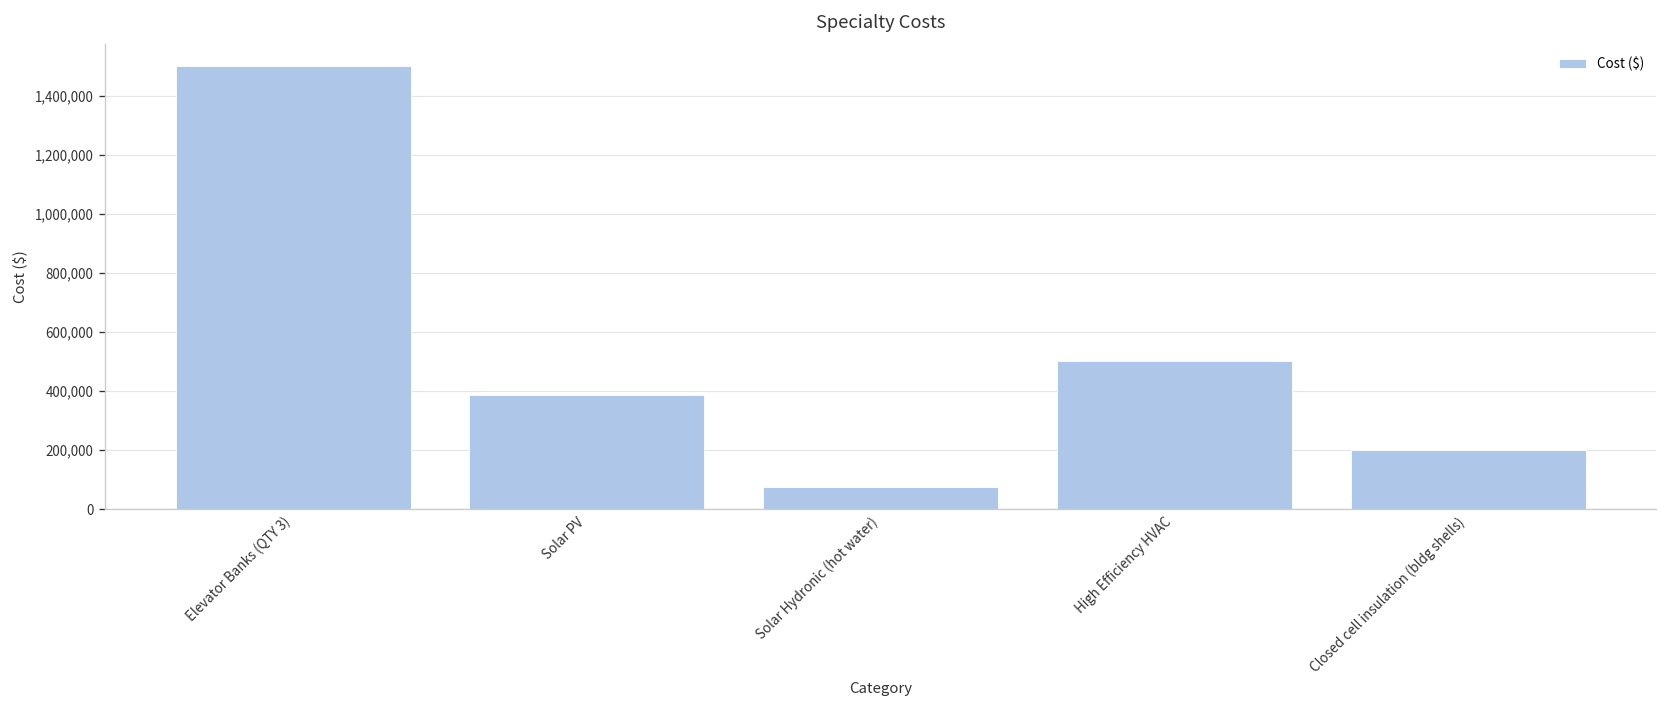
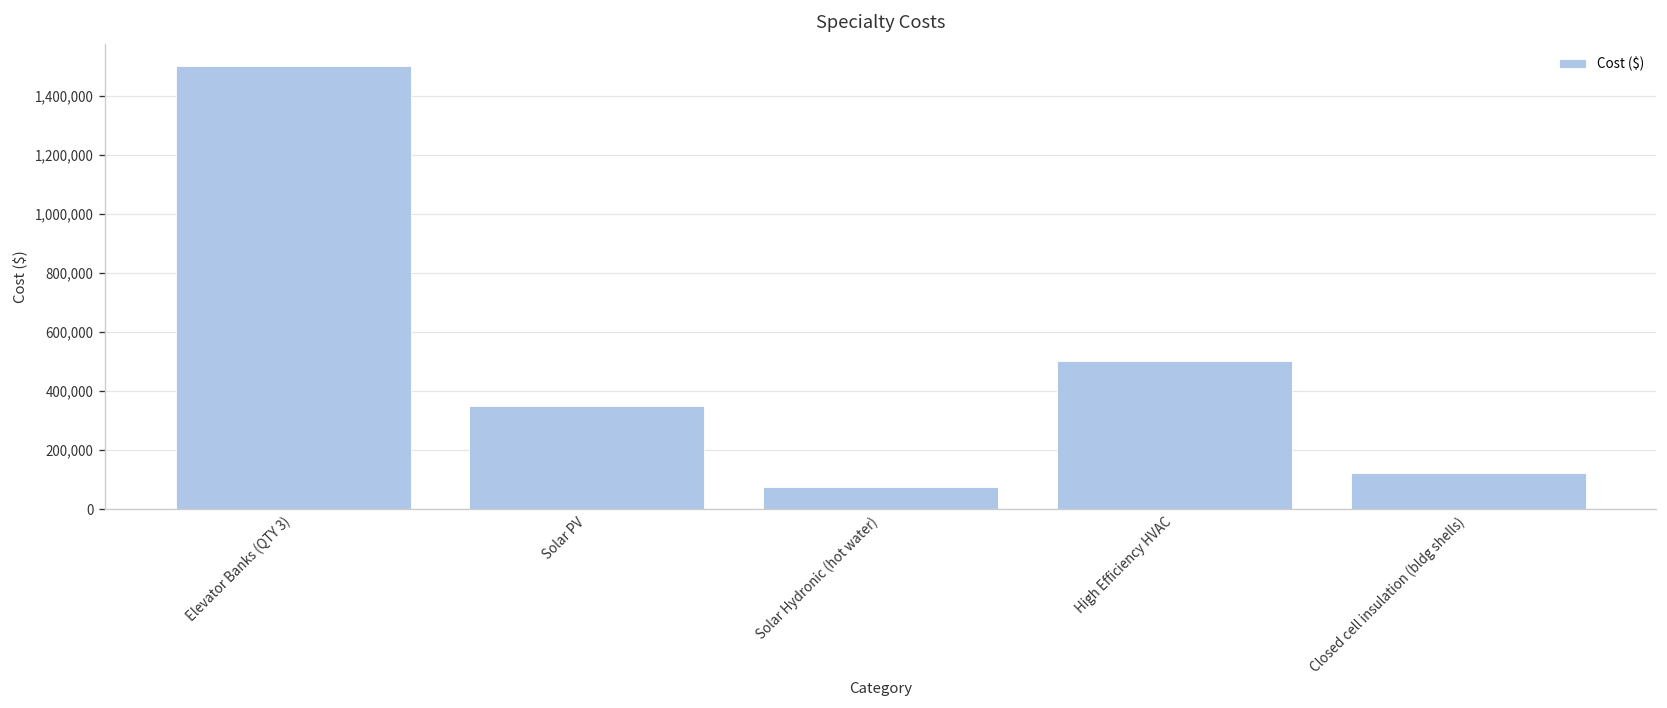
  {
    "Elevator Banks (QTY 3)": "1,500,000",
-   "Solar PV": "390,000",
+   "Solar PV": "350,000",
    "Solar Hydronic (hot water)": "80,000",
    "High Efficiency HVAC": "500,000",
-   "Closed cell insulation (bldg shells)": "200,000"
+   "Closed cell insulation (bldg shells)": "120,000"
  }
